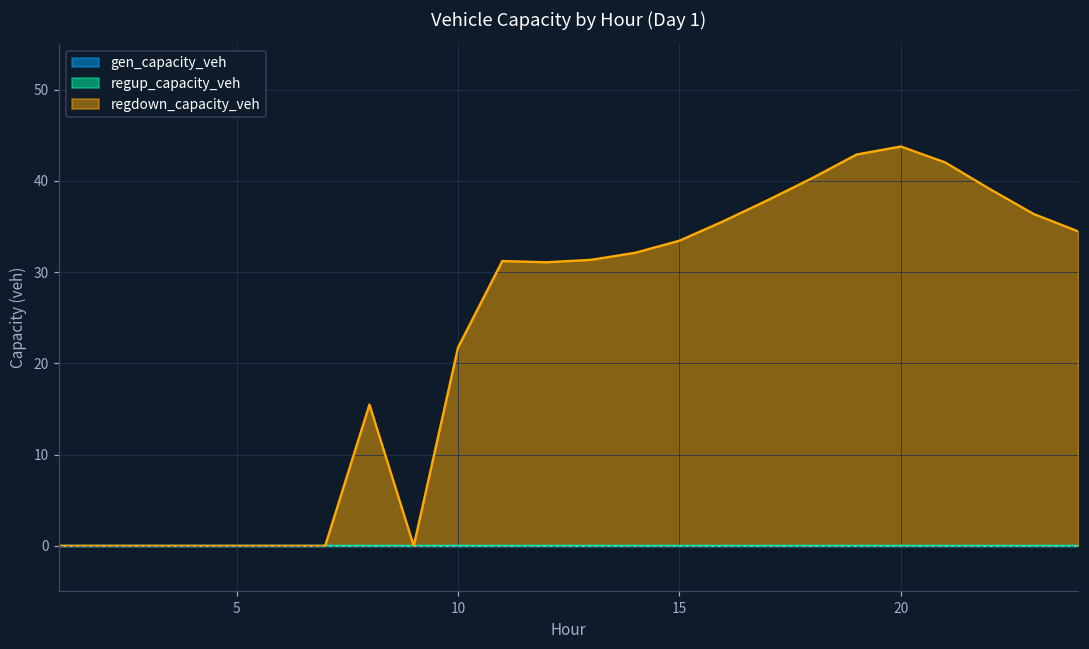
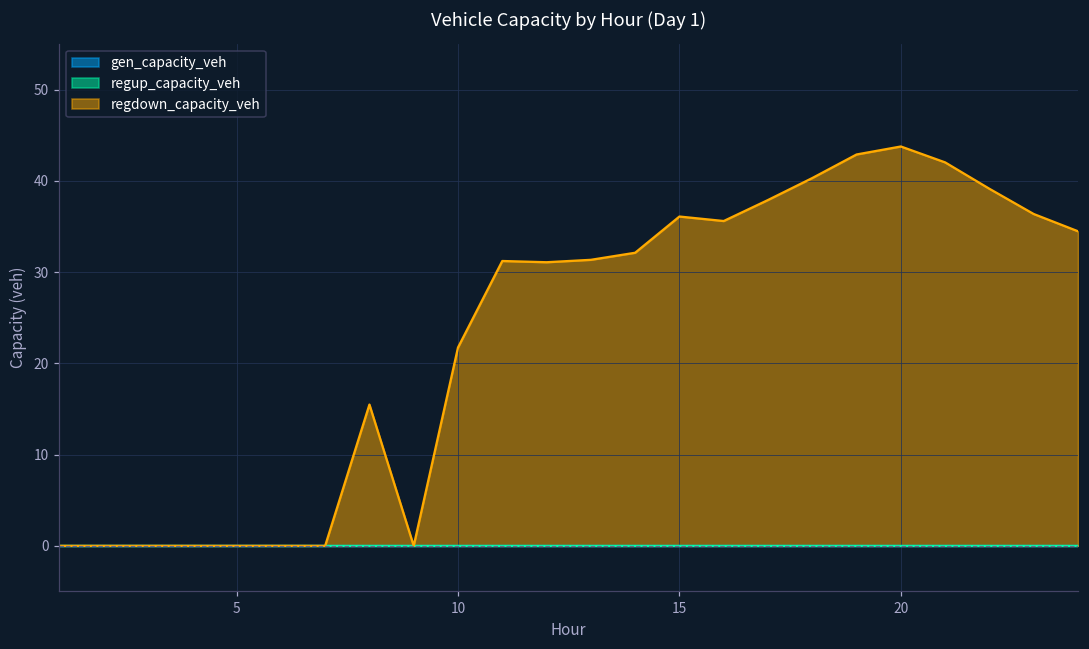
  {
    "regup_capacity_veh": {
      "10": 0,
      "15": 0,
      "20": 0
    },
    "regdown_capacity_veh": {
      "10": 22,
-     "15": 33,
+     "15": 36,
      "20": 44
    }
  }
